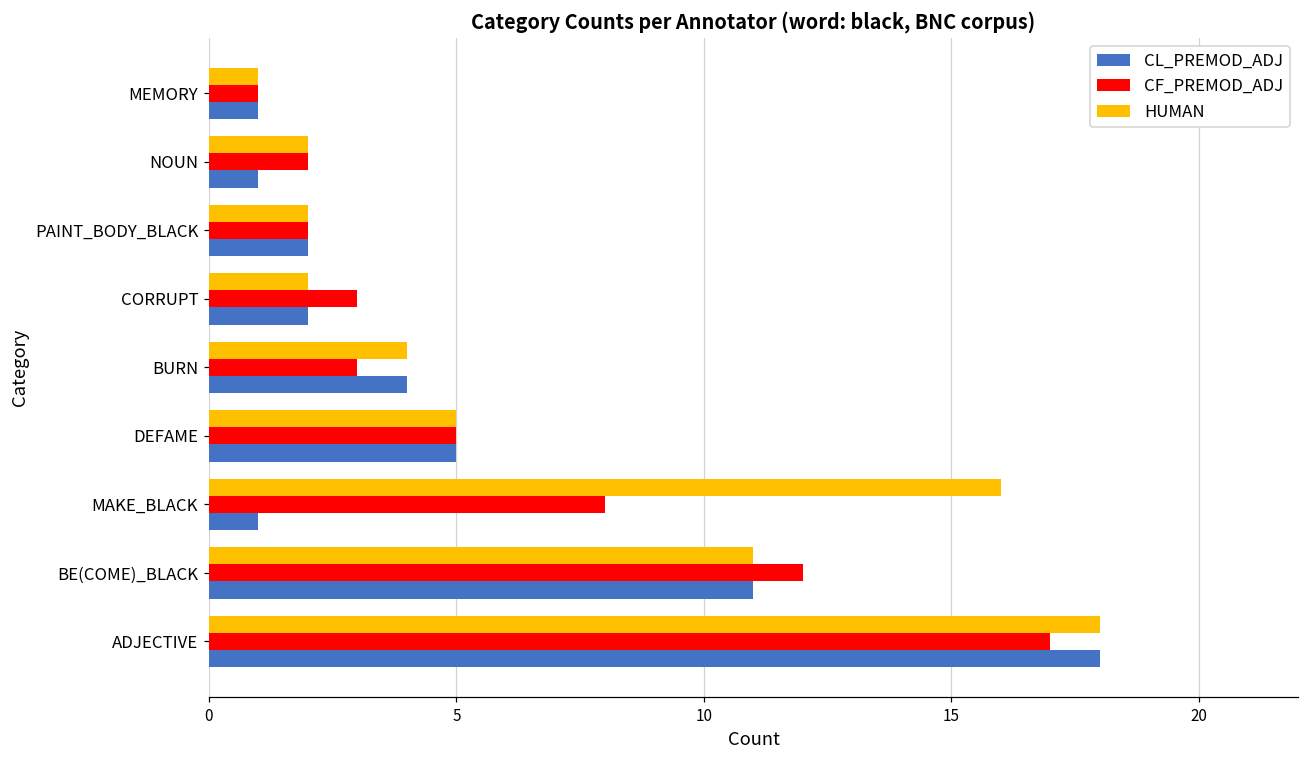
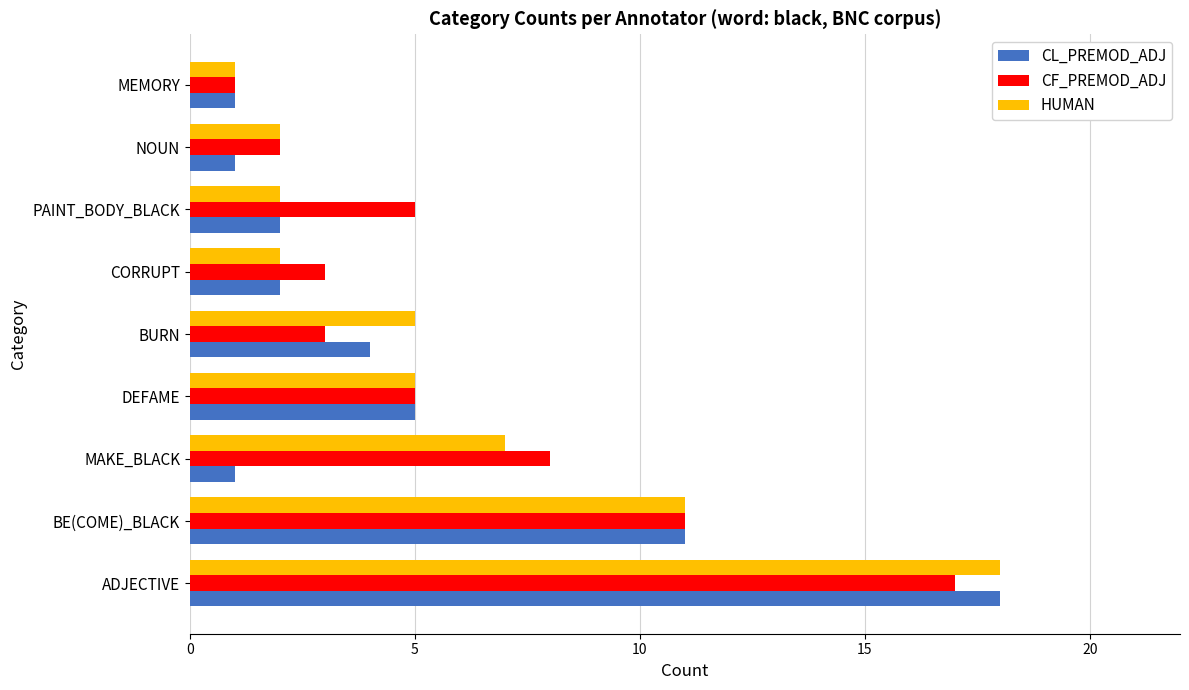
  {
    "CL_PREMOD_ADJ": {
      "MEMORY": 1,
      "NOUN": 1,
      "PAINT_BODY_BLACK": 2,
      "CORRUPT": 2,
      "BURN": 4,
      "DEFAME": 5,
      "MAKE_BLACK": 1,
      "BE(COME)_BLACK": 11,
      "ADJECTIVE": 18
    },
    "CF_PREMOD_ADJ": {
      "MEMORY": 1,
      "NOUN": 2,
-     "PAINT_BODY_BLACK": 2,
+     "PAINT_BODY_BLACK": 5,
      "CORRUPT": 3,
      "BURN": 3,
      "DEFAME": 5,
      "MAKE_BLACK": 8,
-     "BE(COME)_BLACK": 12,
+     "BE(COME)_BLACK": 11,
      "ADJECTIVE": 17
    },
    "HUMAN": {
      "MEMORY": 1,
      "NOUN": 2,
      "PAINT_BODY_BLACK": 2,
      "CORRUPT": 2,
-     "BURN": 4,
+     "BURN": 5,
      "DEFAME": 5,
-     "MAKE_BLACK": 16,
+     "MAKE_BLACK": 7,
      "BE(COME)_BLACK": 11,
      "ADJECTIVE": 18
    }
  }
